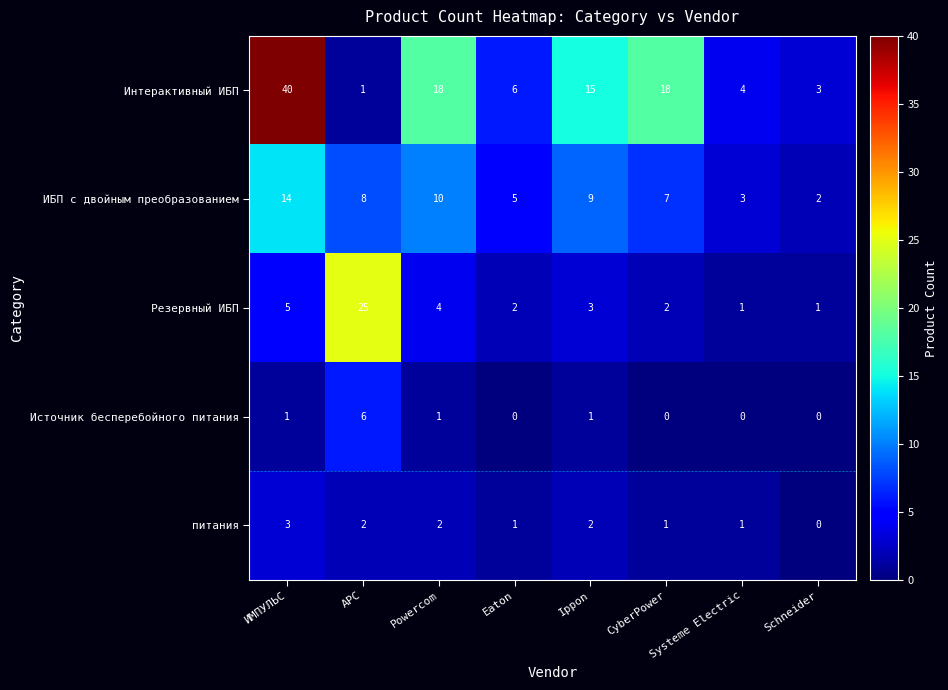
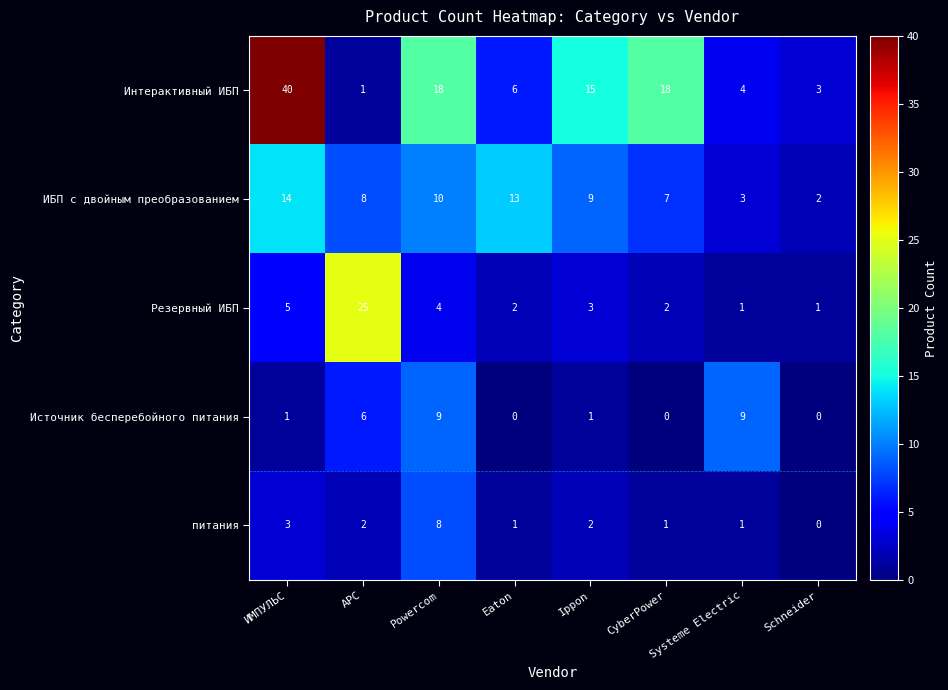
  {
    "Интерактивный ИБП": {
      "ИМПУЛЬС": 40,
      "APC": 1,
      "Powercom": 18,
      "Eaton": 6,
      "Ippon": 15,
      "CyberPower": 18,
      "Systeme Electric": 4,
      "Schneider": 3
    },
    "ИБП с двойным преобразованием": {
      "ИМПУЛЬС": 14,
      "APC": 8,
      "Powercom": 10,
-     "Eaton": 5,
+     "Eaton": 13,
      "Ippon": 9,
      "CyberPower": 7,
      "Systeme Electric": 3,
      "Schneider": 2
    },
    "Резервный ИБП": {
      "ИМПУЛЬС": 5,
      "APC": 25,
      "Powercom": 4,
      "Eaton": 2,
      "Ippon": 3,
      "CyberPower": 2,
      "Systeme Electric": 1,
      "Schneider": 1
    },
    "Источник бесперебойного питания": {
      "ИМПУЛЬС": 1,
      "APC": 6,
-     "Powercom": 1,
+     "Powercom": 9,
      "Eaton": 0,
      "Ippon": 1,
      "CyberPower": 0,
-     "Systeme Electric": 0,
+     "Systeme Electric": 9,
      "Schneider": 0
    },
    "питания": {
      "ИМПУЛЬС": 3,
      "APC": 2,
-     "Powercom": 2,
+     "Powercom": 8,
      "Eaton": 1,
      "Ippon": 2,
      "CyberPower": 1,
      "Systeme Electric": 1,
      "Schneider": 0
    }
  }
